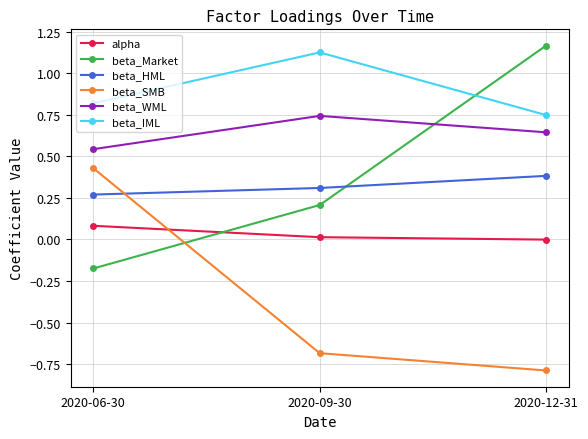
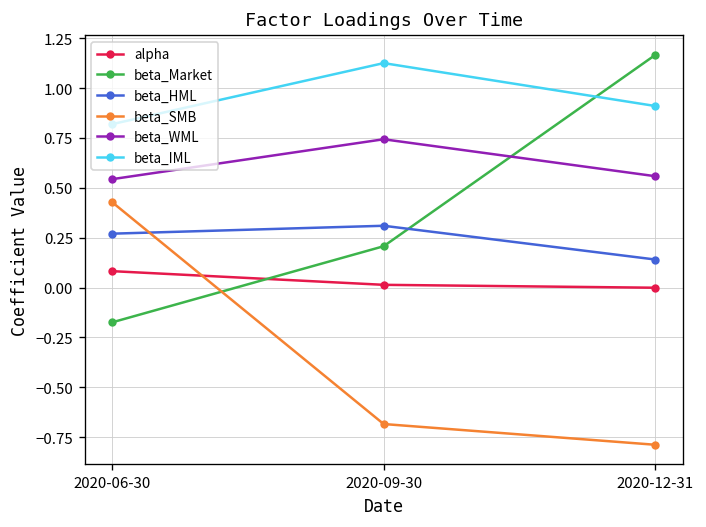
  {
    "alpha": {
      "2020-06-30": 0.08,
      "2020-09-30": 0.01,
      "2020-12-31": 0.00
    },
    "beta_Market": {
      "2020-06-30": -0.17,
      "2020-09-30": 0.21,
      "2020-12-31": 1.17
    },
    "beta_HML": {
      "2020-06-30": 0.27,
      "2020-09-30": 0.31,
-     "2020-12-31": 0.38
+     "2020-12-31": 0.14
    },
    "beta_SMB": {
      "2020-06-30": 0.43,
      "2020-09-30": -0.68,
      "2020-12-31": -0.79
    },
    "beta_WML": {
      "2020-06-30": 0.54,
      "2020-09-30": 0.74,
-     "2020-12-31": 0.64
+     "2020-12-31": 0.56
    },
    "beta_IML": {
      "2020-09-30": 1.13,
-     "2020-12-31": 0.75
+     "2020-12-31": 0.91
    }
  }
